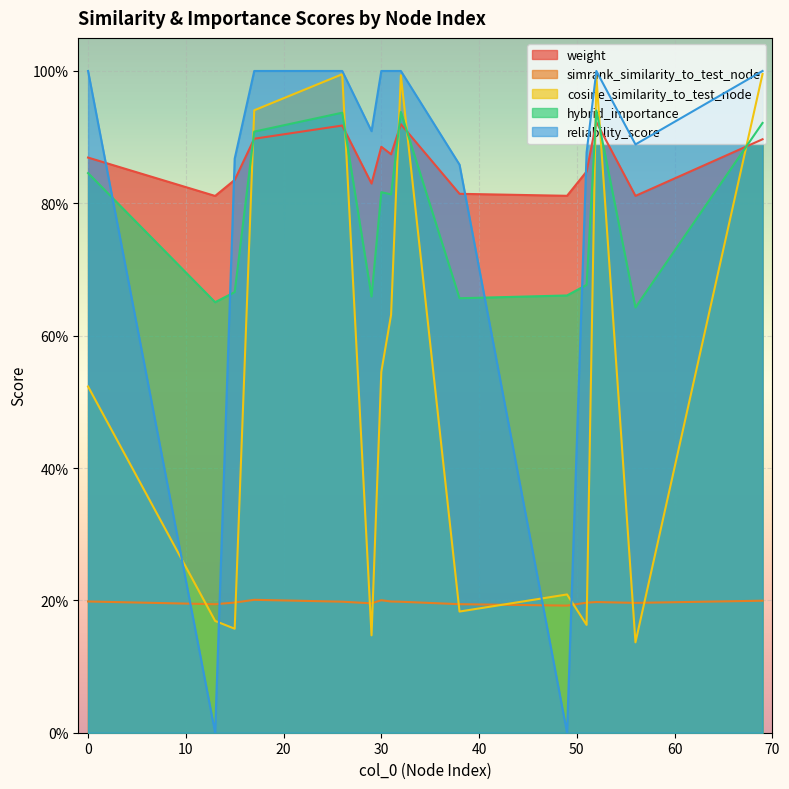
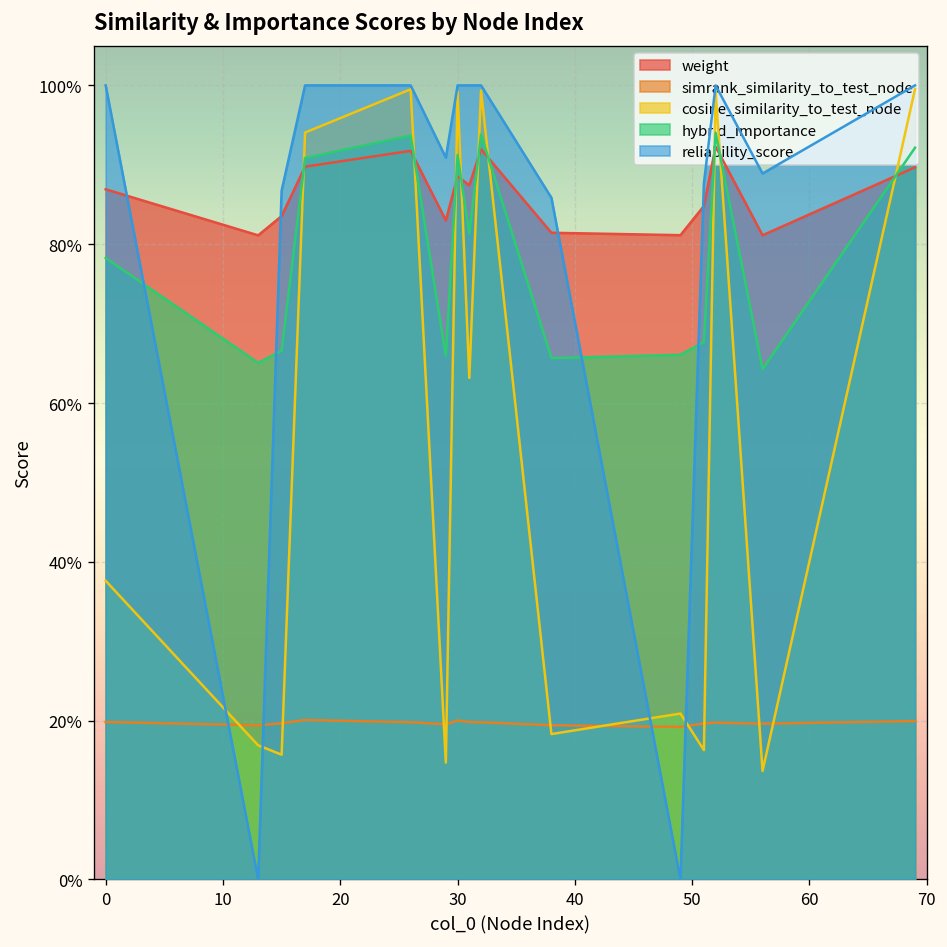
  {
    "cosine_similarity_to_test_node": {
-     "0": "52%",
-     "30": "55%"
+     "0": "38%",
+     "30": "99%"
    },
    "hybrid_importance": {
-     "0": "85%",
-     "30": "82%"
+     "0": "78%",
+     "30": "91%"
    },
    "reliability_score": {
      "0": "100%",
      "30": "100%"
    }
  }
